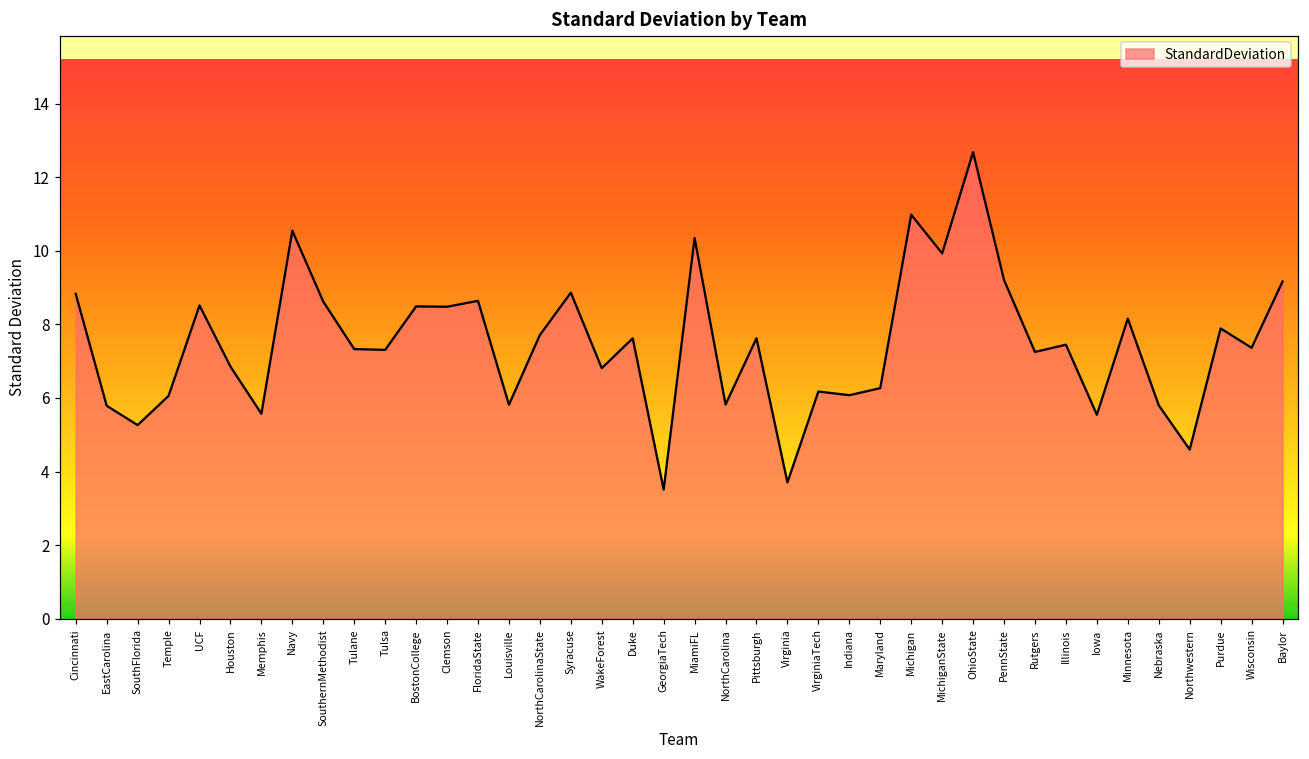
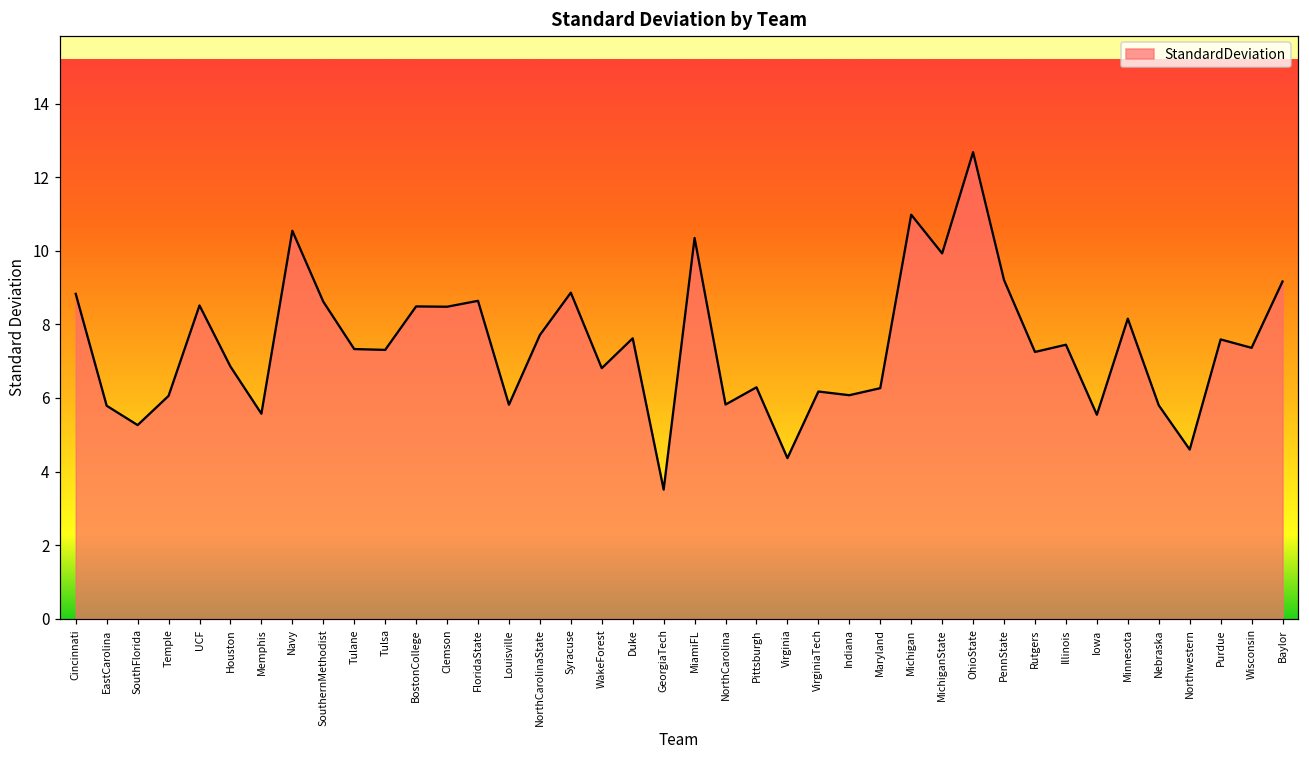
  {
    "Cincinnati": 8.8,
    "EastCarolina": 5.8,
    "SouthFlorida": 5.3,
    "Temple": 6.1,
    "UCF": 8.5,
    "Houston": 6.9,
    "Memphis": 5.6,
    "Navy": 10.5,
    "SouthernMethodist": 8.6,
    "Tulane": 7.3,
    "Tulsa": 7.3,
    "BostonCollege": 8.5,
    "Clemson": 8.5,
    "FloridaState": 8.6,
    "Louisville": 5.8,
    "NorthCarolinaState": 7.7,
    "Syracuse": 8.9,
    "WakeForest": 6.8,
    "Duke": 7.6,
    "GeorgiaTech": 3.5,
    "MiamiFL": 10.4,
    "NorthCarolina": 5.8,
-   "Pittsburgh": 7.6,
-   "Virginia": 3.7,
+   "Pittsburgh": 6.3,
+   "Virginia": 4.4,
    "VirginiaTech": 6.2,
    "Indiana": 6.1,
    "Maryland": 6.3,
    "Michigan": 11.0,
    "MichiganState": 9.9,
    "OhioState": 12.7,
    "PennState": 9.2,
    "Rutgers": 7.3,
    "Illinois": 7.4,
    "Iowa": 5.5,
    "Minnesota": 8.2,
    "Nebraska": 5.8,
    "Northwestern": 4.6,
-   "Purdue": 7.9,
+   "Purdue": 7.6,
    "Wisconsin": 7.4,
    "Baylor": 9.2
  }
